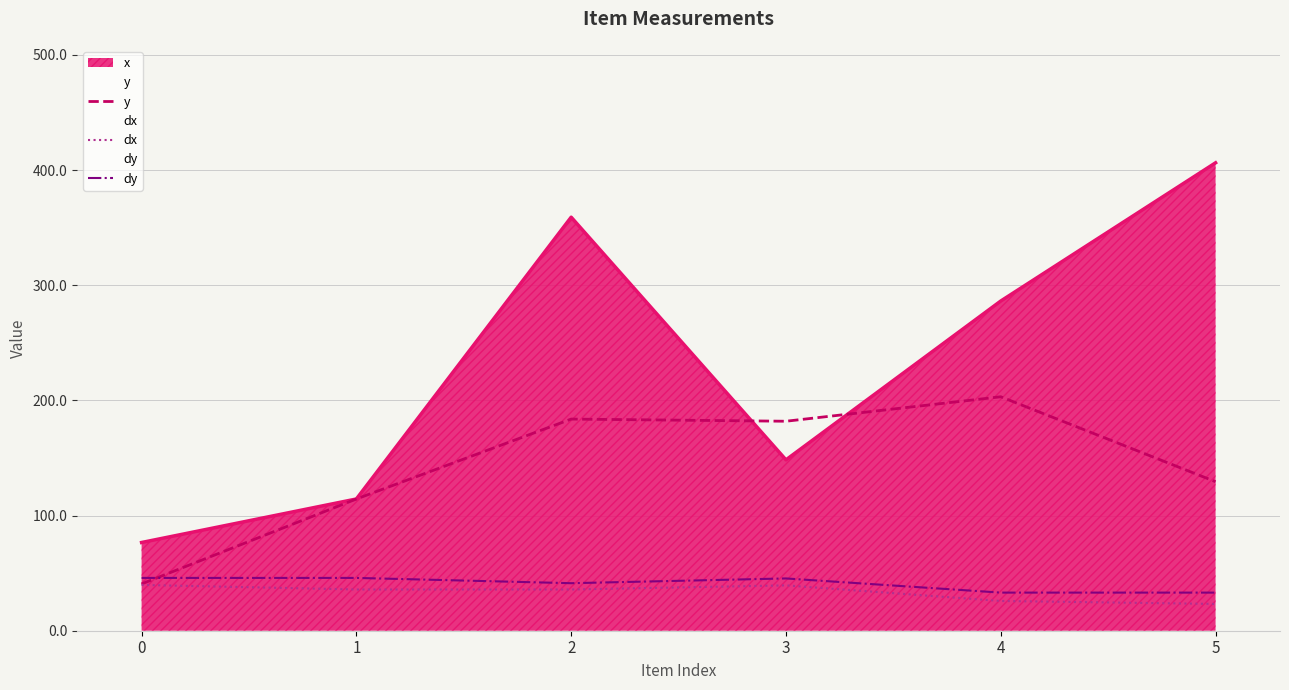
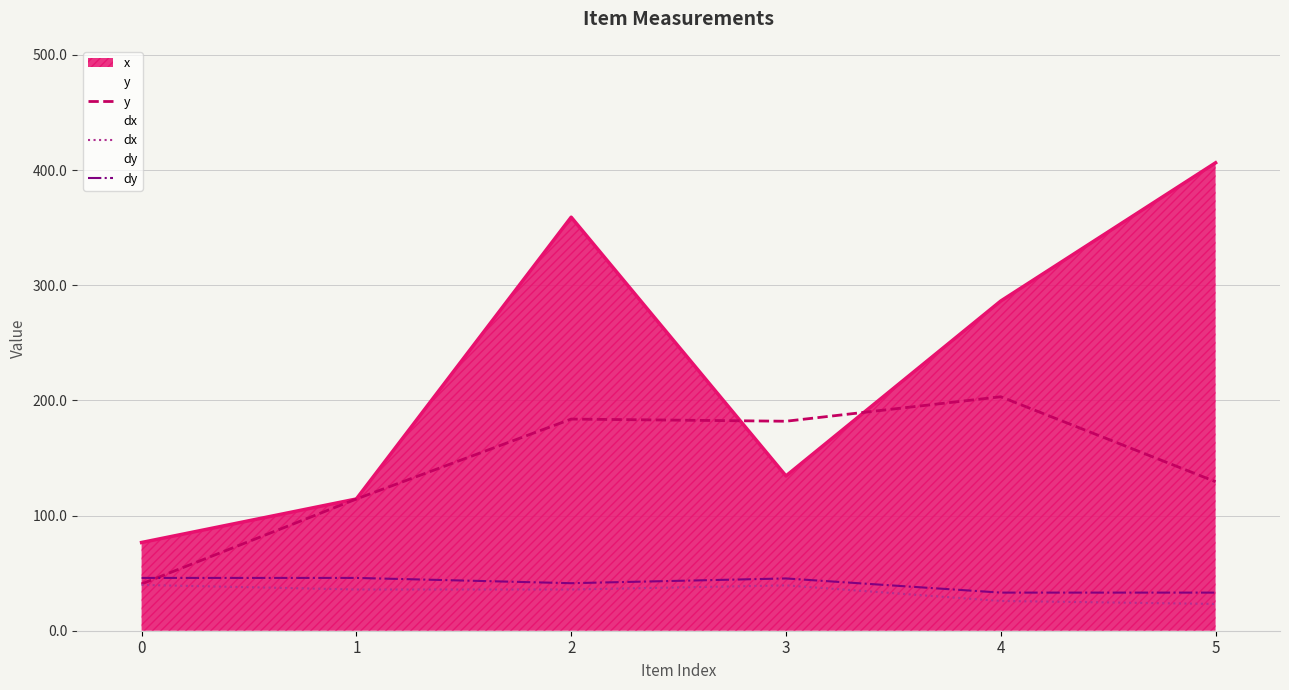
  {
    "x": {
      "0": 77,
      "2": 359,
-     "3": 148,
+     "3": 134,
      "4": 286,
      "5": 406
    }
  }
